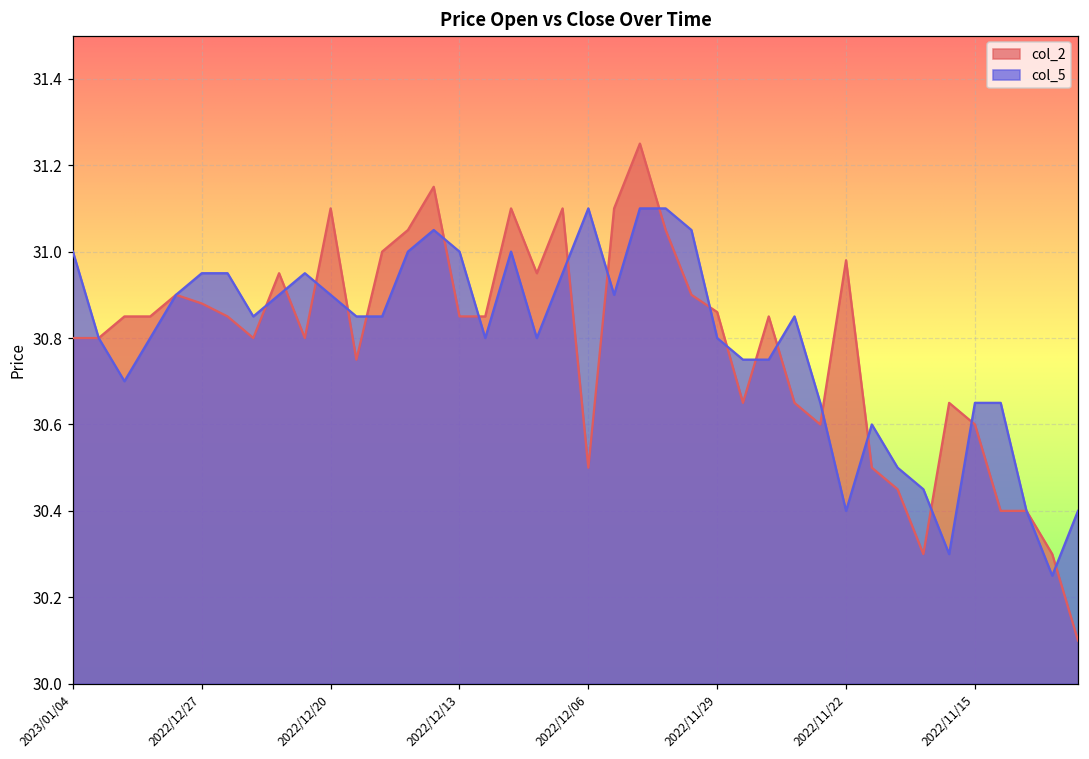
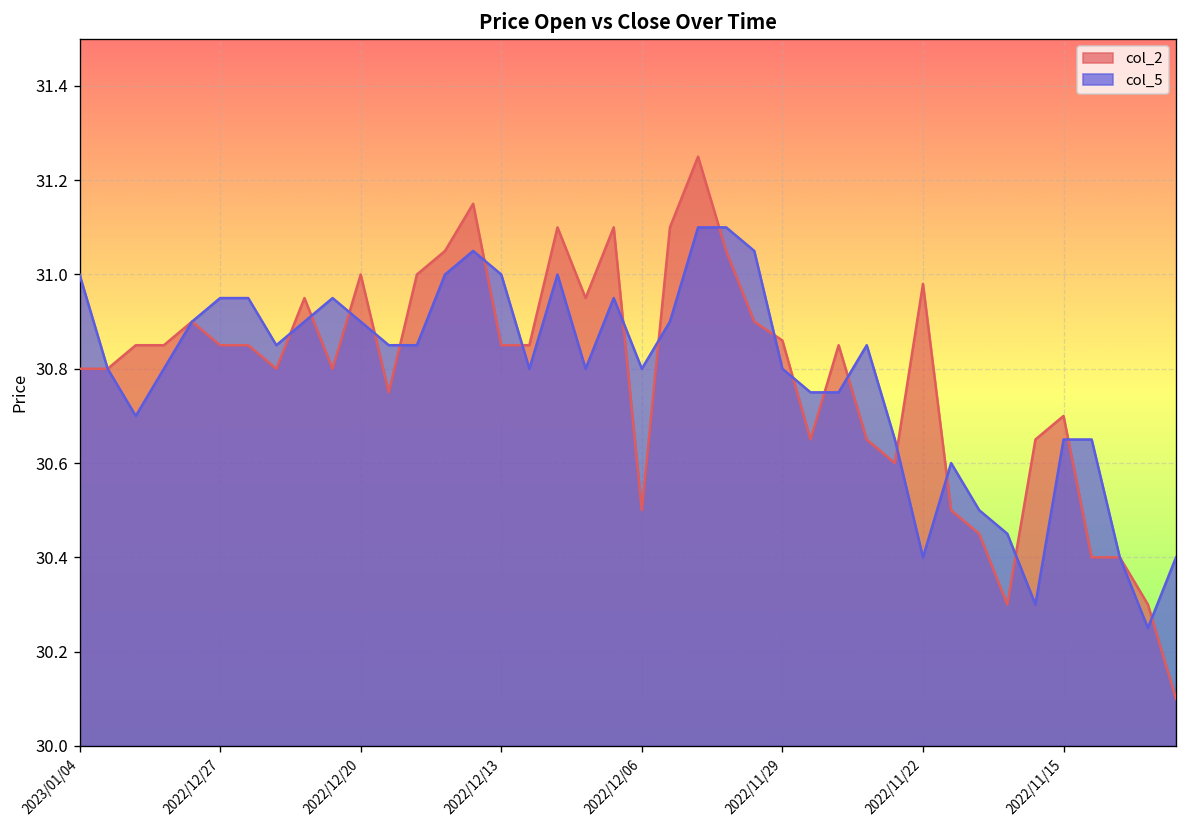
  {
    "col_2": {
      "2023/01/04": 30.80,
-     "2022/12/27": 30.88,
-     "2022/12/20": 31.1,
+     "2022/12/27": 30.85,
+     "2022/12/20": 31.0,
      "2022/12/13": 30.85,
      "2022/12/06": 30.50,
      "2022/11/29": 30.86,
      "2022/11/22": 30.98,
-     "2022/11/15": 30.6
+     "2022/11/15": 30.7
    },
    "col_5": {
      "2023/01/04": 31.0,
      "2022/12/27": 30.95,
      "2022/12/20": 30.9,
      "2022/12/13": 31.0,
-     "2022/12/06": 31.1,
+     "2022/12/06": 30.8,
      "2022/11/29": 30.8,
      "2022/11/22": 30.4,
      "2022/11/15": 30.65
    }
  }
